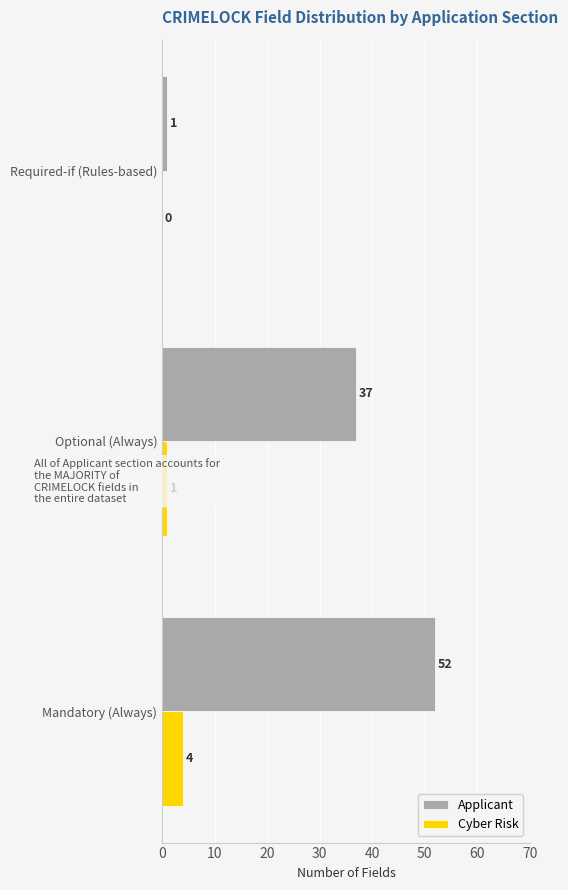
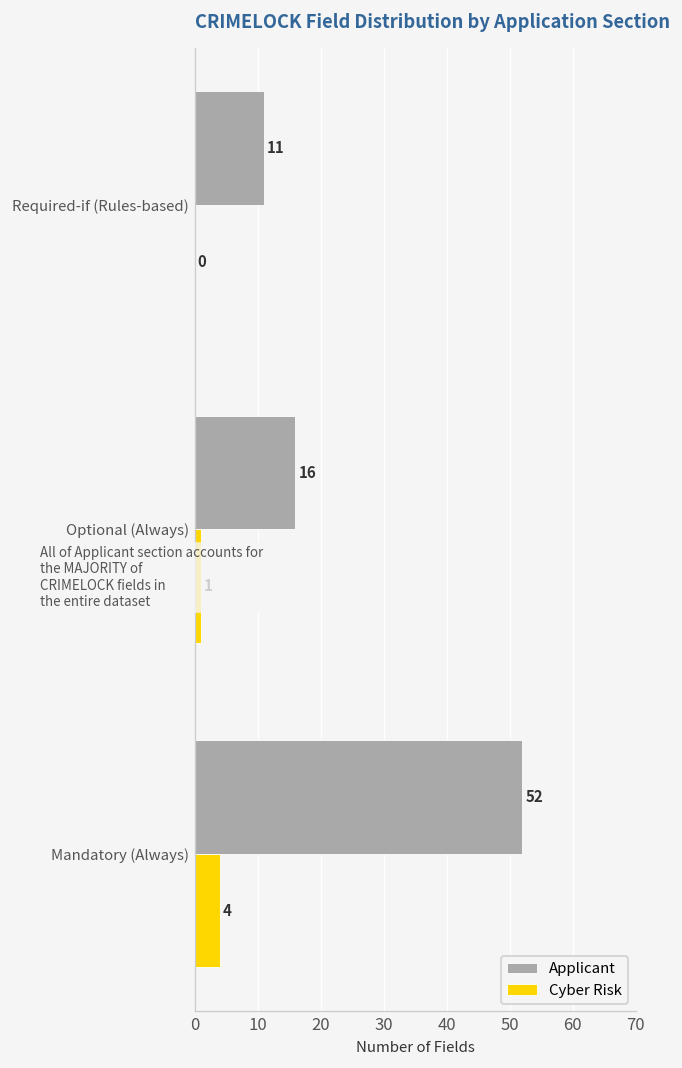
  {
    "Applicant": {
-     "Required-if (Rules-based)": 1,
-     "Optional (Always)": 37,
+     "Required-if (Rules-based)": 11,
+     "Optional (Always)": 16,
      "Mandatory (Always)": 52
    },
    "Cyber Risk": {
      "Required-if (Rules-based)": 0,
      "Mandatory (Always)": 4
    }
  }
